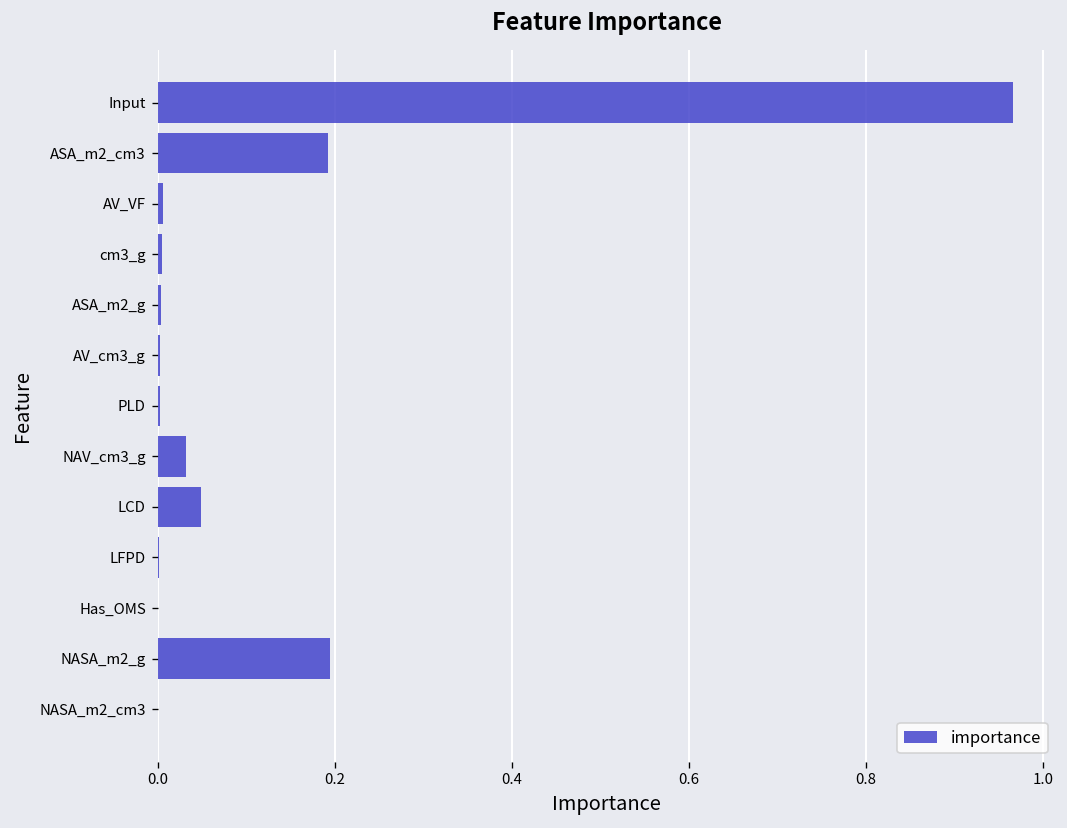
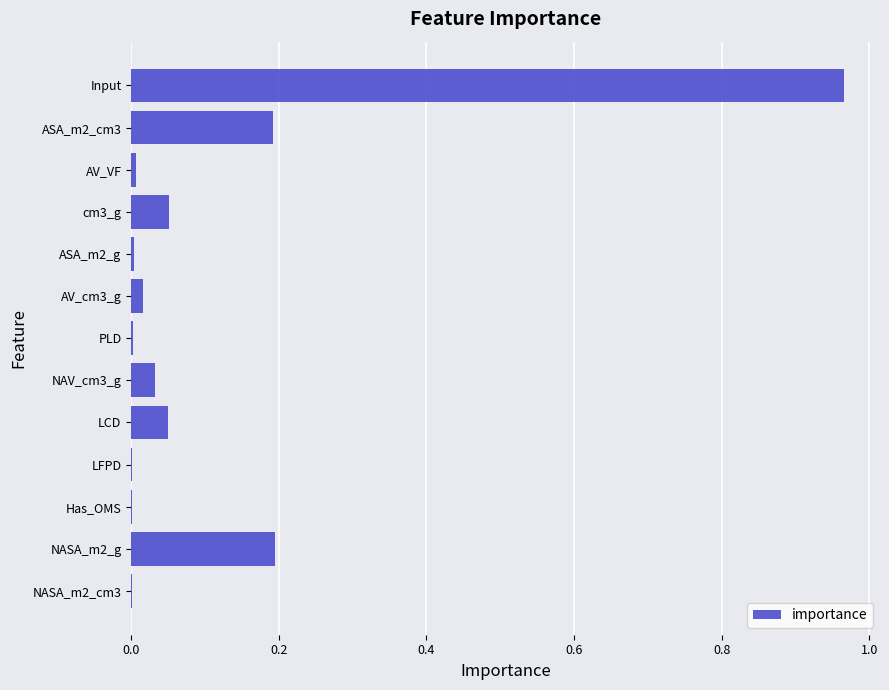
  {
    "Input": 0.97,
    "ASA_m2_cm3": 0.19,
    "AV_VF": 0.01,
-   "cm3_g": 0.01,
-   "AV_cm3_g": 0.00,
+   "cm3_g": 0.05,
+   "AV_cm3_g": 0.02,
    "NAV_cm3_g": 0.03,
    "LCD": 0.05,
    "NASA_m2_g": 0.20
  }
